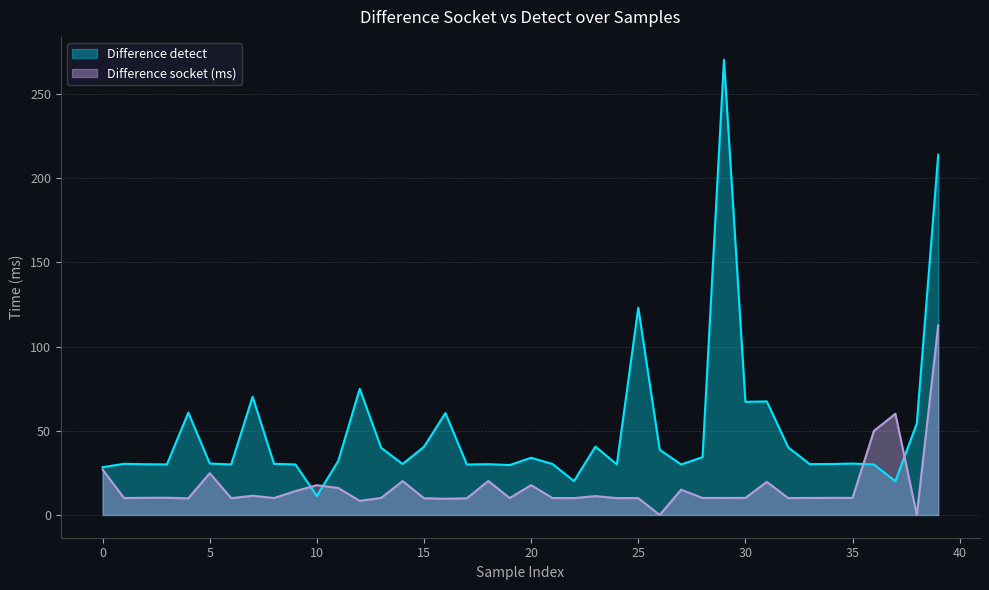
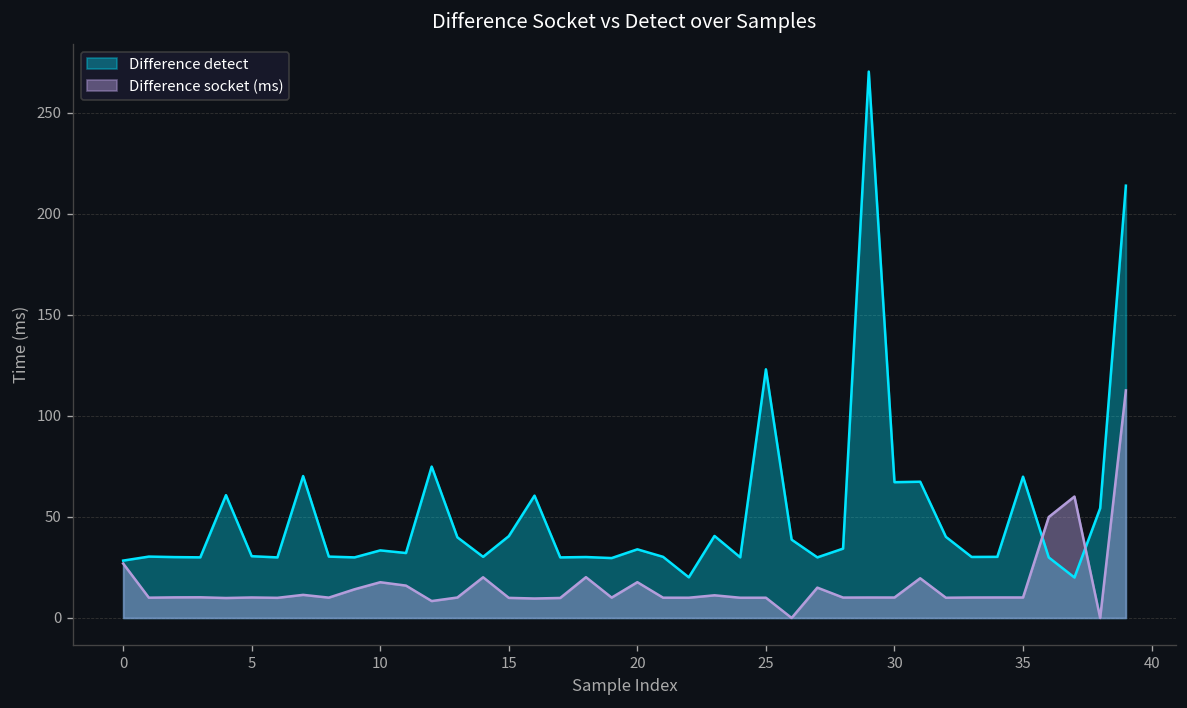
  {
    "Difference detect": {
      "5": 31,
-     "10": 11,
+     "10": 33,
      "15": 40,
      "20": 34,
      "25": 123,
      "30": 67,
-     "35": 31
+     "35": 70
    },
    "Difference socket (ms)": {
-     "5": 25,
+     "5": 10,
      "10": 18,
      "15": 10,
      "20": 18,
      "25": 10,
      "30": 10,
      "35": 10
    }
  }
